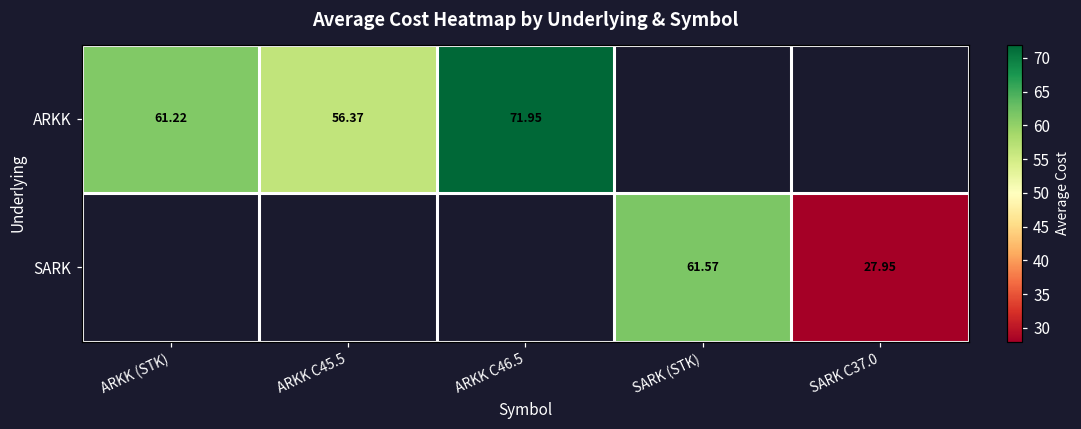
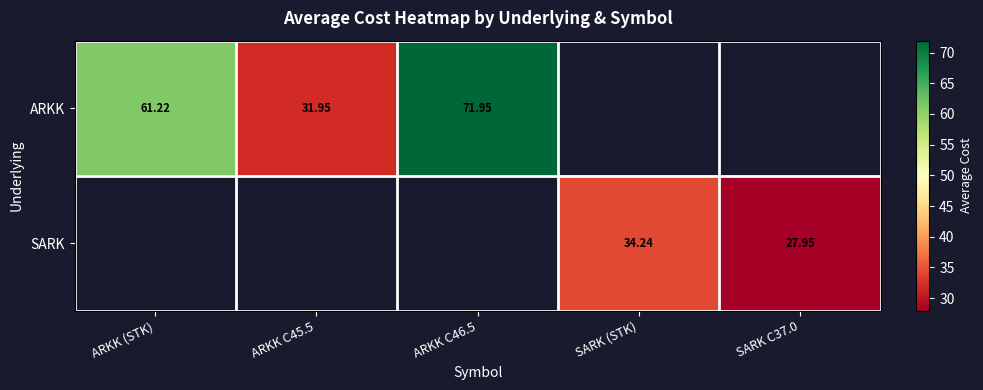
  {
    "ARKK": {
      "ARKK (STK)": 61.22,
-     "ARKK C45.5": 56.37,
+     "ARKK C45.5": 31.95,
      "ARKK C46.5": 71.95
    },
    "SARK": {
-     "SARK (STK)": 61.57,
+     "SARK (STK)": 34.24,
      "SARK C37.0": 27.95
    }
  }
